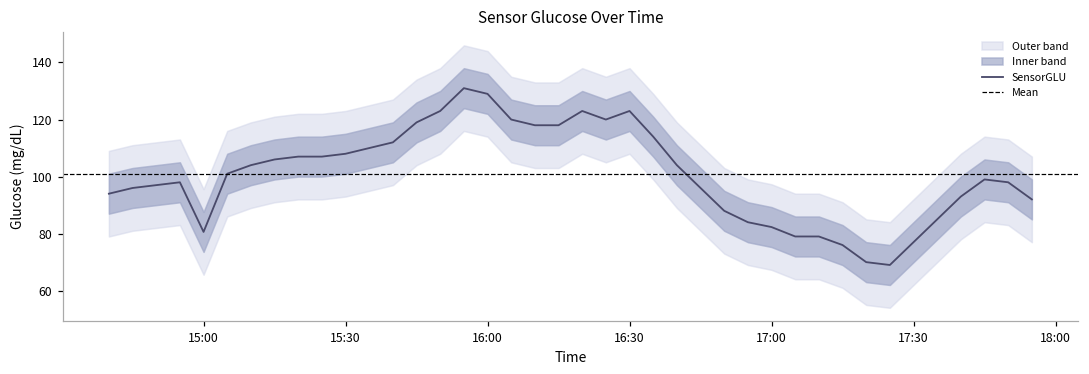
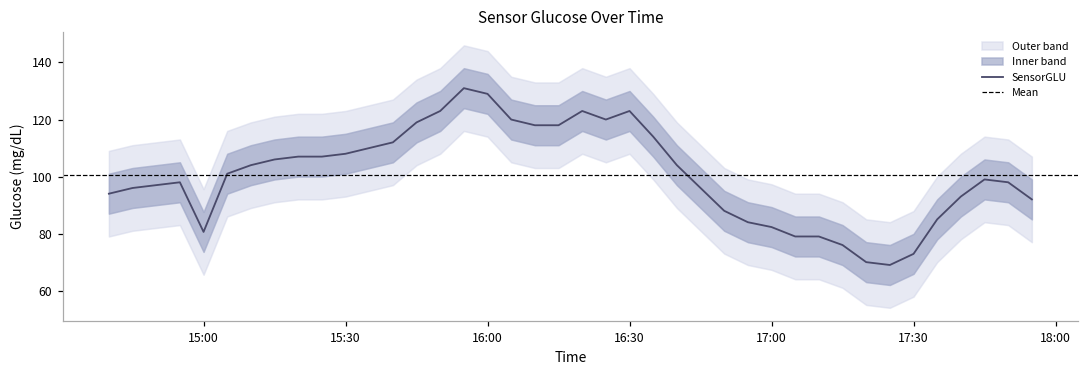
  {
    "SensorGLU": {
      "15:00": 81,
      "15:30": 108,
      "16:00": 129,
      "16:30": 123,
      "17:00": 82,
-     "17:30": 77
+     "17:30": 73
    }
  }
